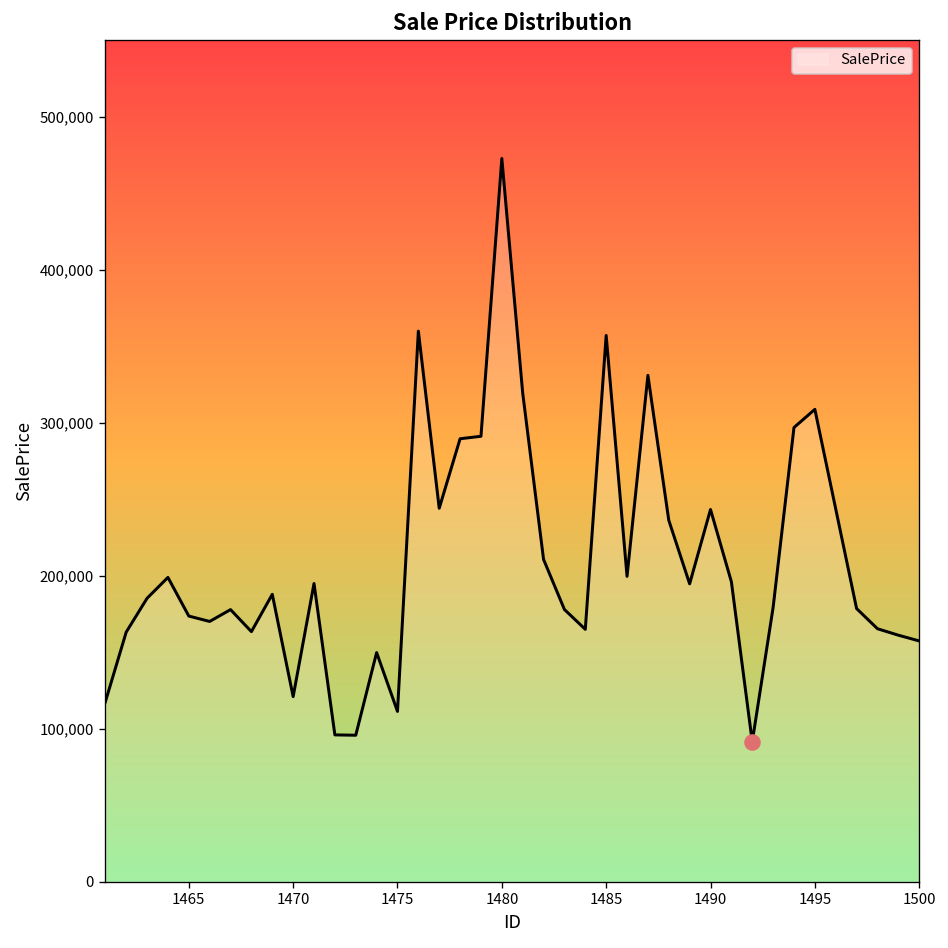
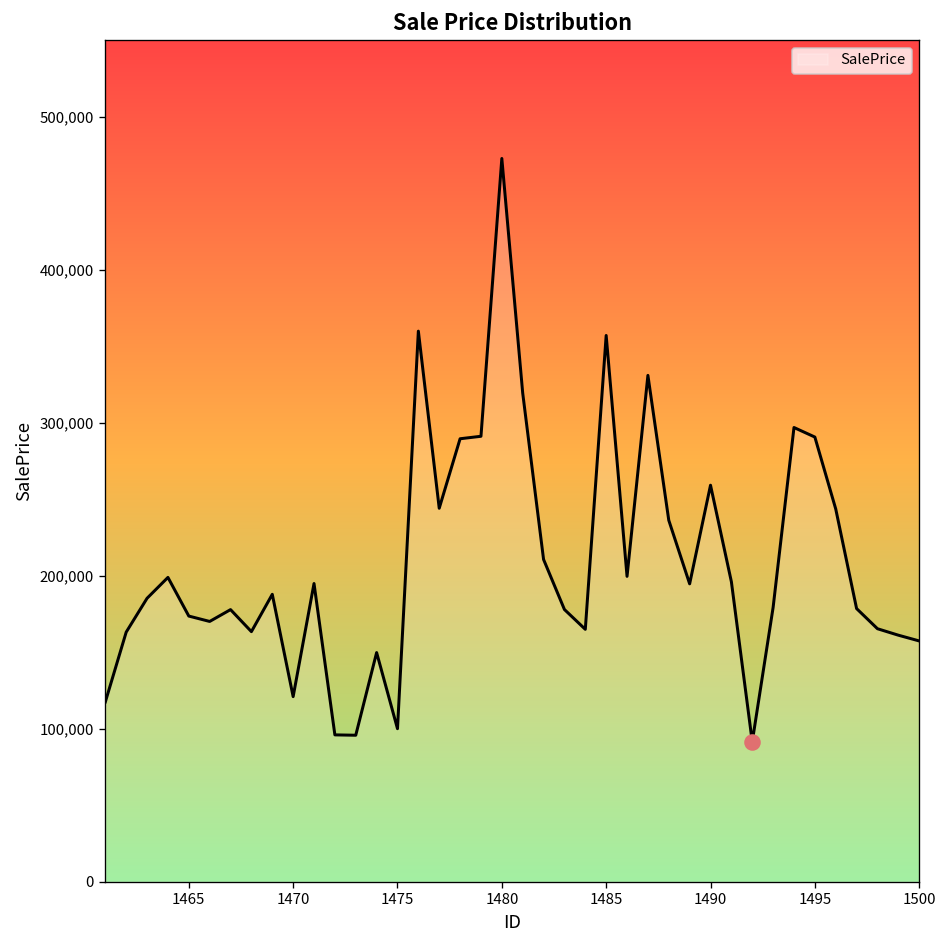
  {
    "SalePrice": {
      "1465": "174,000",
      "1470": "121,000",
-     "1475": "111,000",
+     "1475": "100,000",
      "1480": "473,000",
      "1485": "357,000",
-     "1490": "243,000",
-     "1495": "309,000",
+     "1490": "259,000",
+     "1495": "291,000",
      "1500": "157,000"
    }
  }
